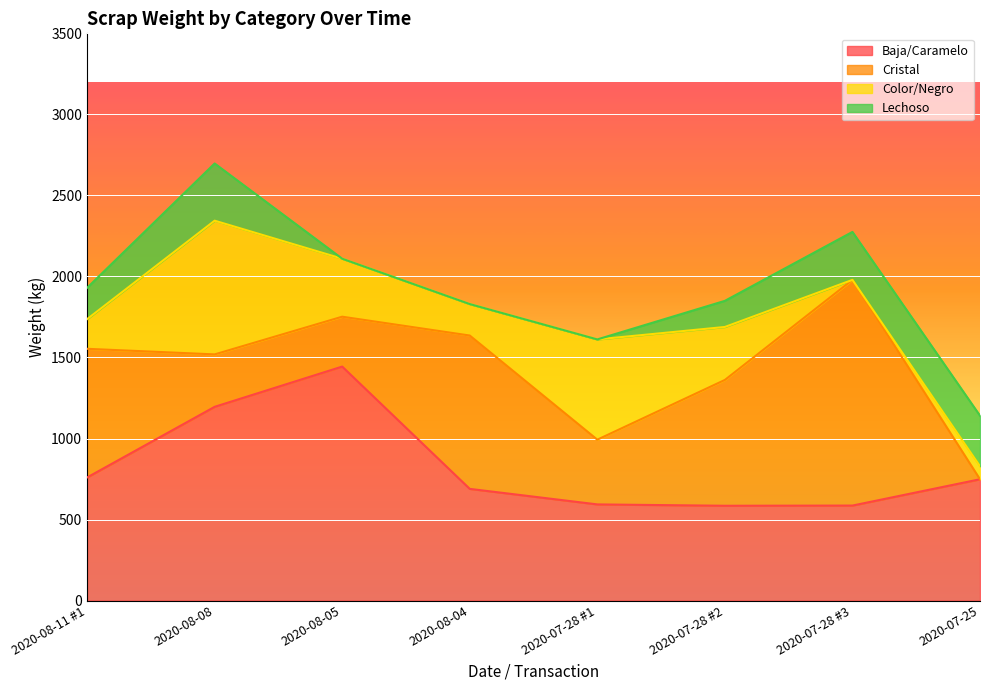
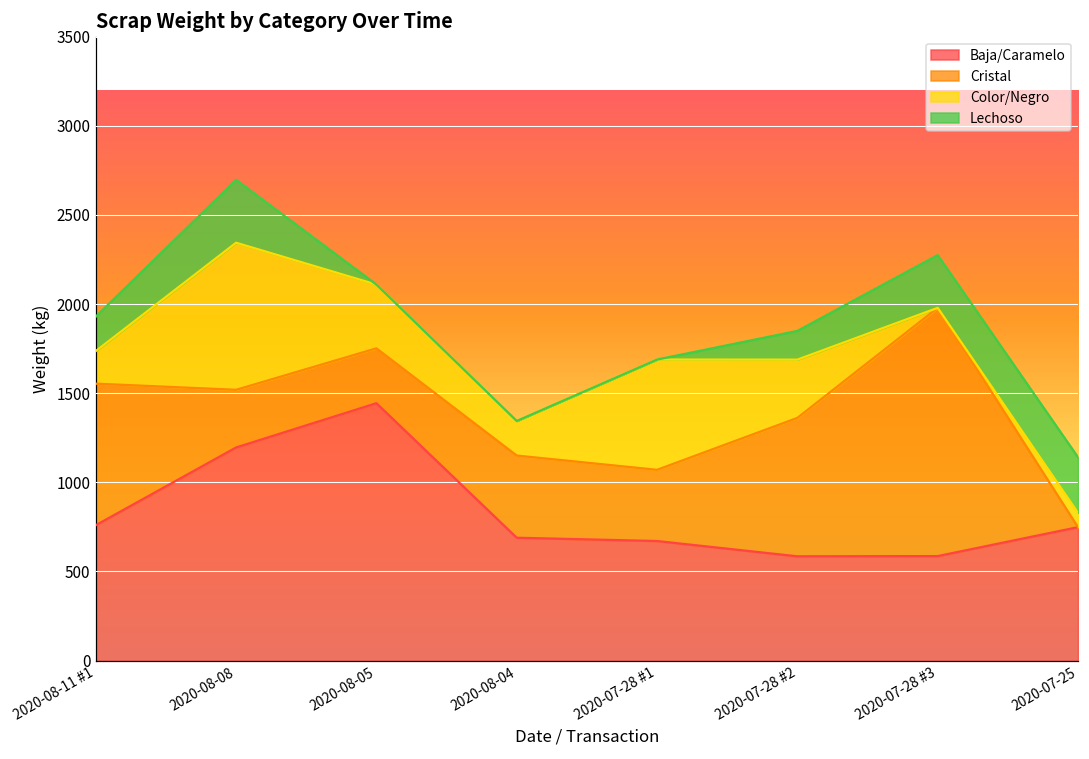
  {
    "Baja/Caramelo": {
      "2020-08-11 #1": 760,
      "2020-08-08": 1200,
      "2020-08-05": 1440,
      "2020-08-04": 690,
-     "2020-07-28 #1": 590,
+     "2020-07-28 #1": 670,
      "2020-07-28 #2": 590,
      "2020-07-28 #3": 590
    },
    "Cristal": {
      "2020-08-11 #1": 790,
      "2020-08-08": 320,
      "2020-08-05": 310,
-     "2020-08-04": 950,
+     "2020-08-04": 460,
      "2020-07-28 #1": 400,
      "2020-07-28 #2": 780
    },
    "Color/Negro": {
      "2020-08-11 #1": 180,
      "2020-08-08": 830,
      "2020-07-28 #2": 330,
      "2020-07-25": 80
    },
    "Lechoso": {
      "2020-08-11 #1": 190,
      "2020-08-08": 350,
      "2020-07-28 #2": 160,
      "2020-07-28 #3": 300,
      "2020-07-25": 310
    }
  }
